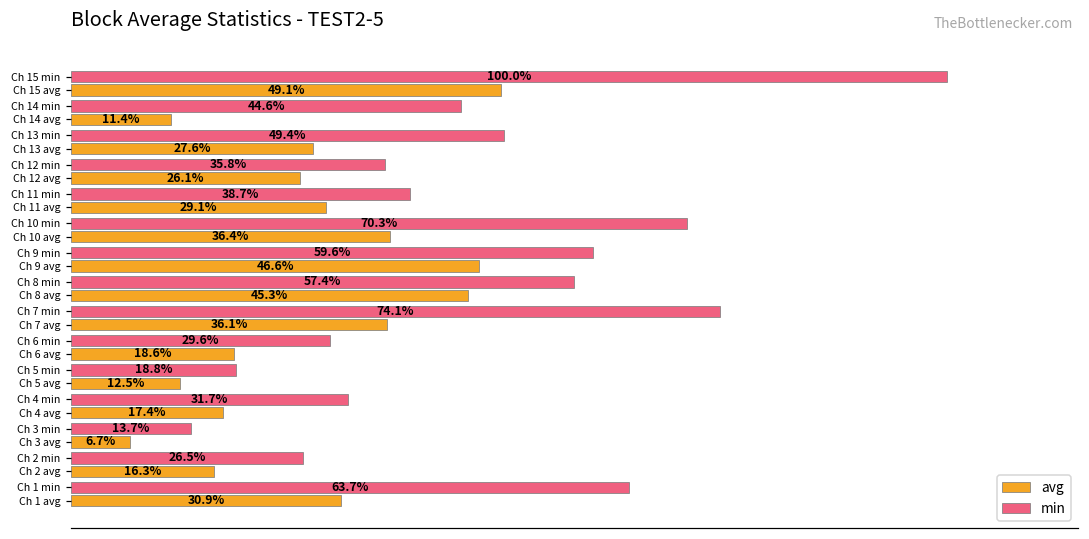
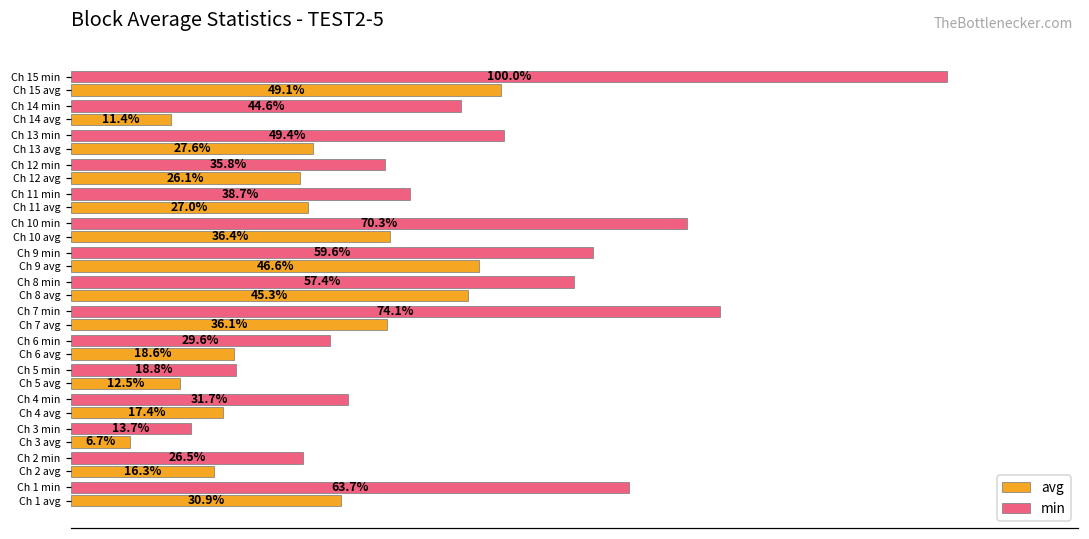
  {
    "avg": {
      "Ch 15 avg": "49.1%",
      "Ch 14 avg": "11.4%",
      "Ch 13 avg": "27.6%",
      "Ch 12 avg": "26.1%",
-     "Ch 11 avg": "29.1%",
+     "Ch 11 avg": "27.0%",
      "Ch 10 avg": "36.4%",
      "Ch 9 avg": "46.6%",
      "Ch 8 avg": "45.3%",
      "Ch 7 avg": "36.1%",
      "Ch 6 avg": "18.6%",
      "Ch 5 avg": "12.5%",
      "Ch 4 avg": "17.4%",
      "Ch 3 avg": "6.7%",
      "Ch 2 avg": "16.3%",
      "Ch 1 avg": "30.9%"
    },
    "min": {
      "Ch 15 min": "100.0%",
      "Ch 14 min": "44.6%",
      "Ch 13 min": "49.4%",
      "Ch 12 min": "35.8%",
      "Ch 11 min": "38.7%",
      "Ch 10 min": "70.3%",
      "Ch 9 min": "59.6%",
      "Ch 8 min": "57.4%",
      "Ch 7 min": "74.1%",
      "Ch 6 min": "29.6%",
      "Ch 5 min": "18.8%",
      "Ch 4 min": "31.7%",
      "Ch 3 min": "13.7%",
      "Ch 2 min": "26.5%",
      "Ch 1 min": "63.7%"
    }
  }
